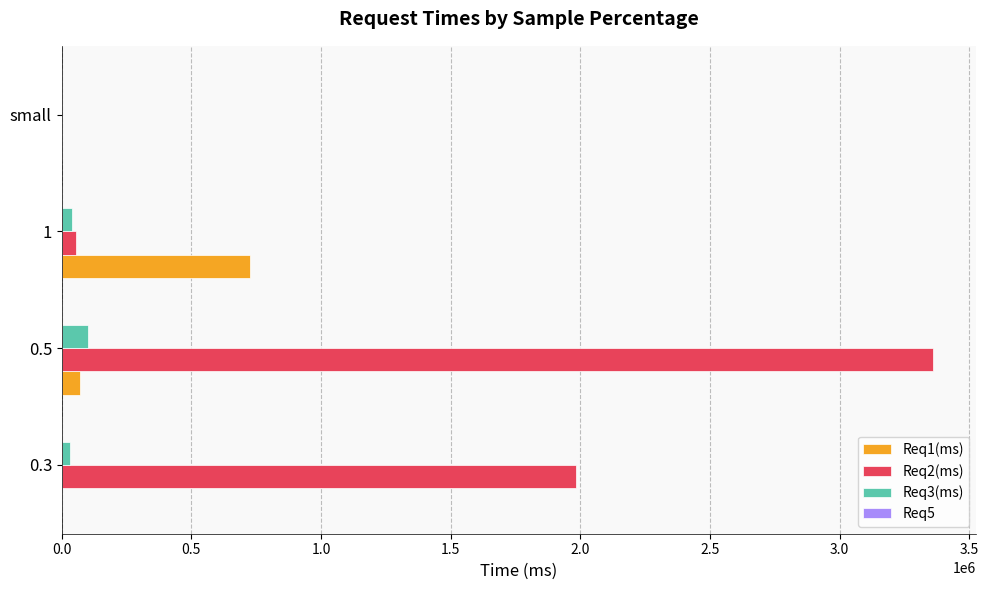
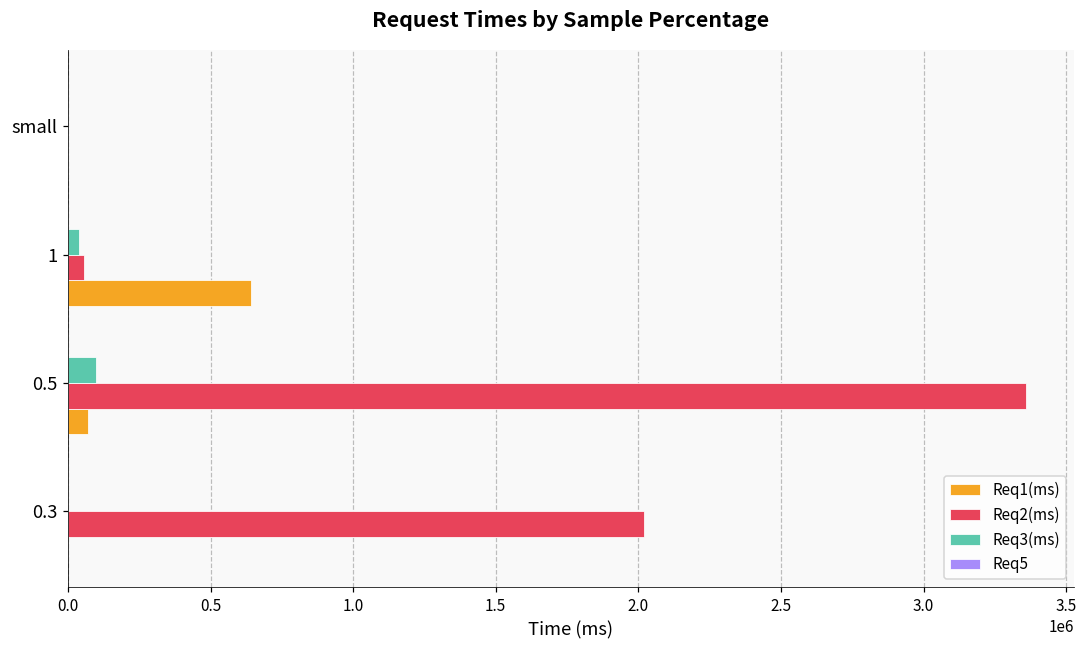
  {
    "Req1(ms)": {
-     "1": 730000,
+     "1": 640000,
      "0.5": 70000
    },
    "Req2(ms)": {
      "1": 50000,
      "0.5": 3360000,
-     "0.3": 1980000
+     "0.3": 2020000
    },
    "Req3(ms)": {
      "small": 0,
      "1": 40000,
      "0.5": 100000,
-     "0.3": 30000
+     "0.3": 0
    }
  }
